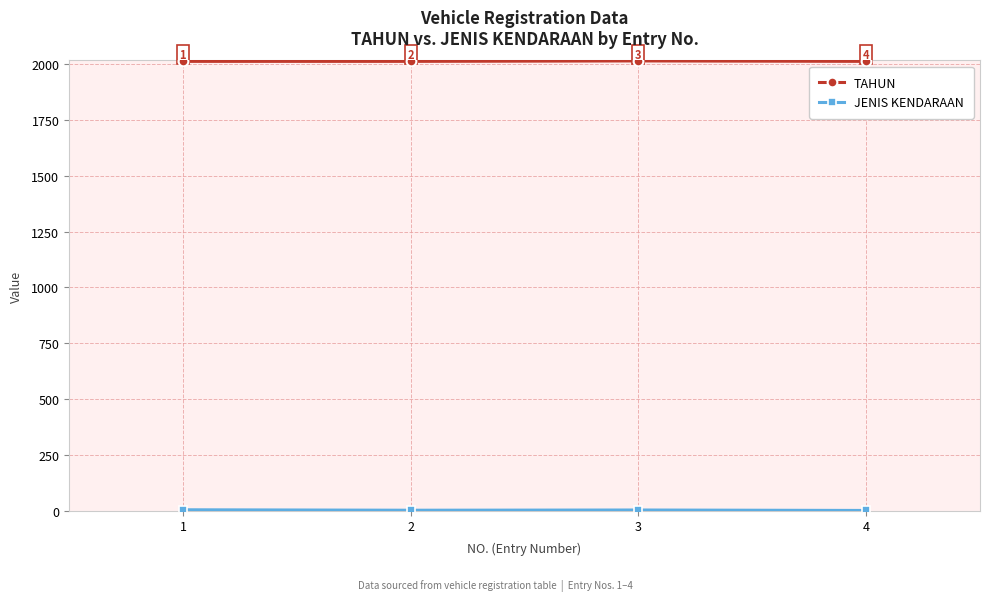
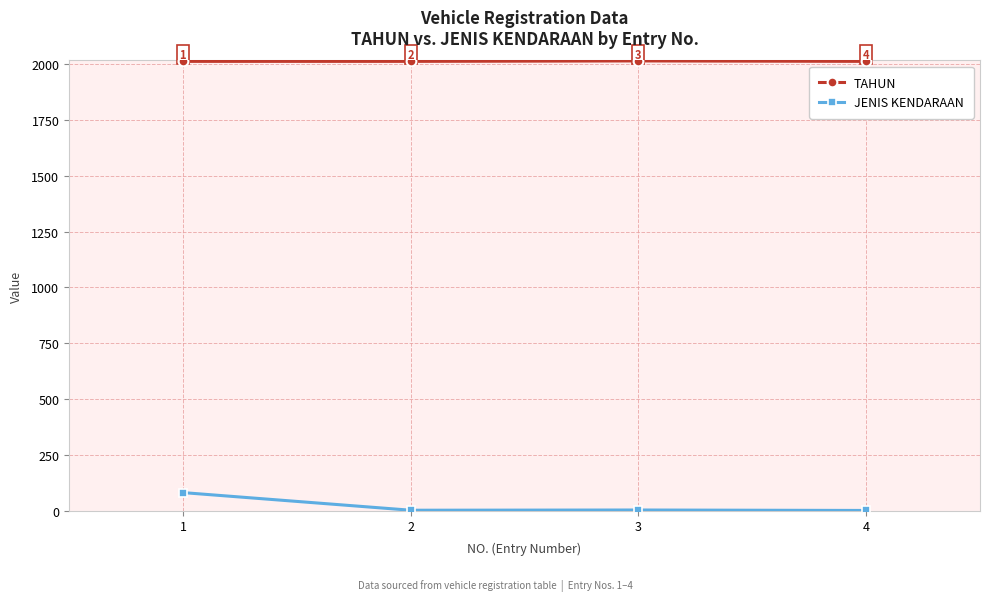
  {
    "JENIS KENDARAAN": {
-     "1": 0,
+     "1": 80,
      "2": 0,
      "3": 0,
      "4": 0
    }
  }
